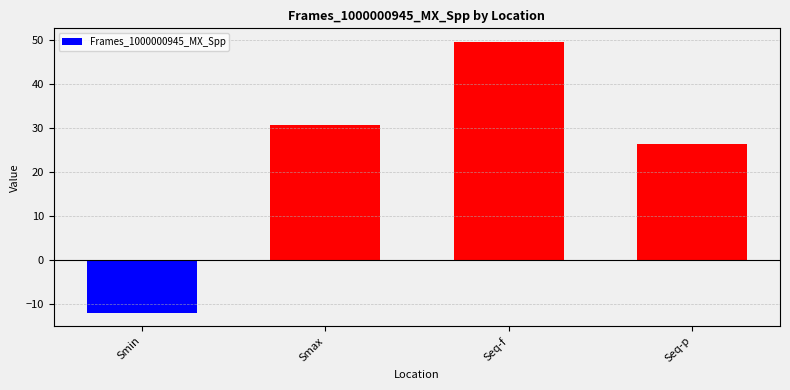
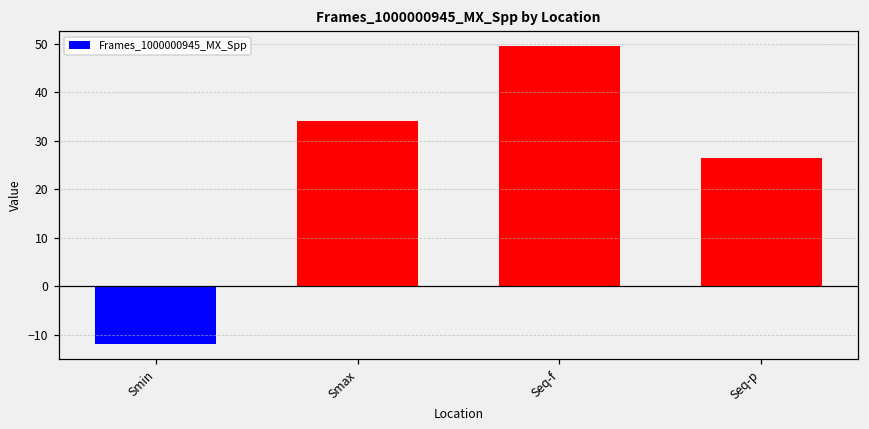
  {
    "Smin": -12,
-   "Smax": 31,
+   "Smax": 34,
    "Seq-f": 50,
    "Seq-p": 26
  }
